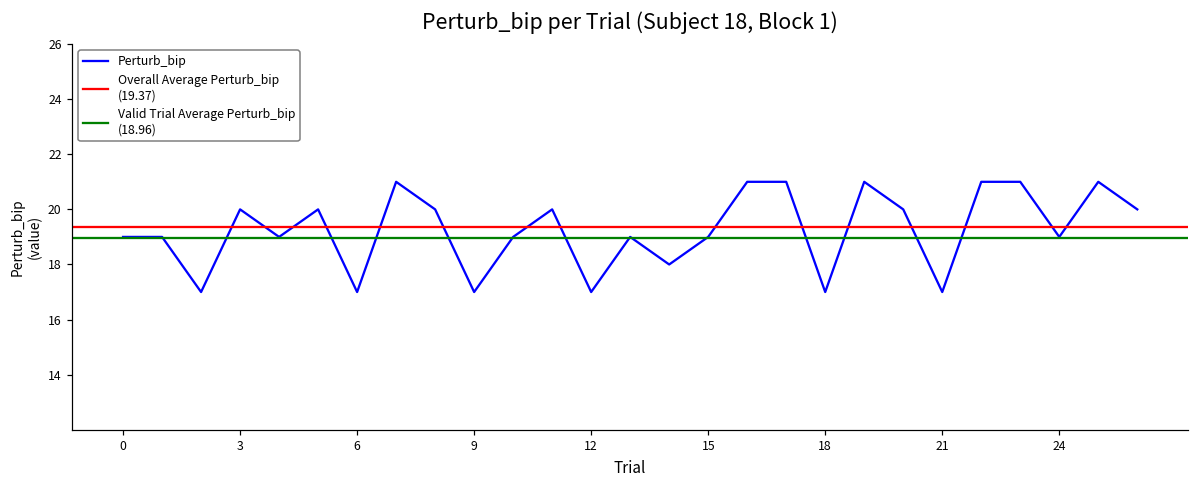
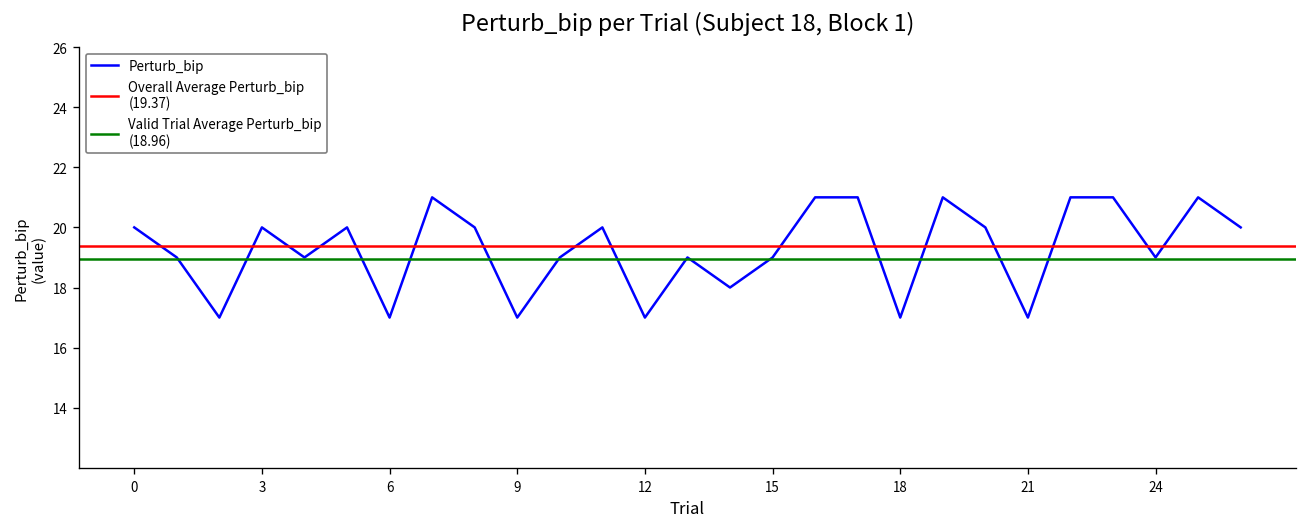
  {
-   "0": 19,
+   "0": 20,
    "3": 20,
    "6": 17,
    "9": 17,
    "12": 17,
    "15": 19,
    "18": 17,
    "21": 17,
    "24": 19
  }
